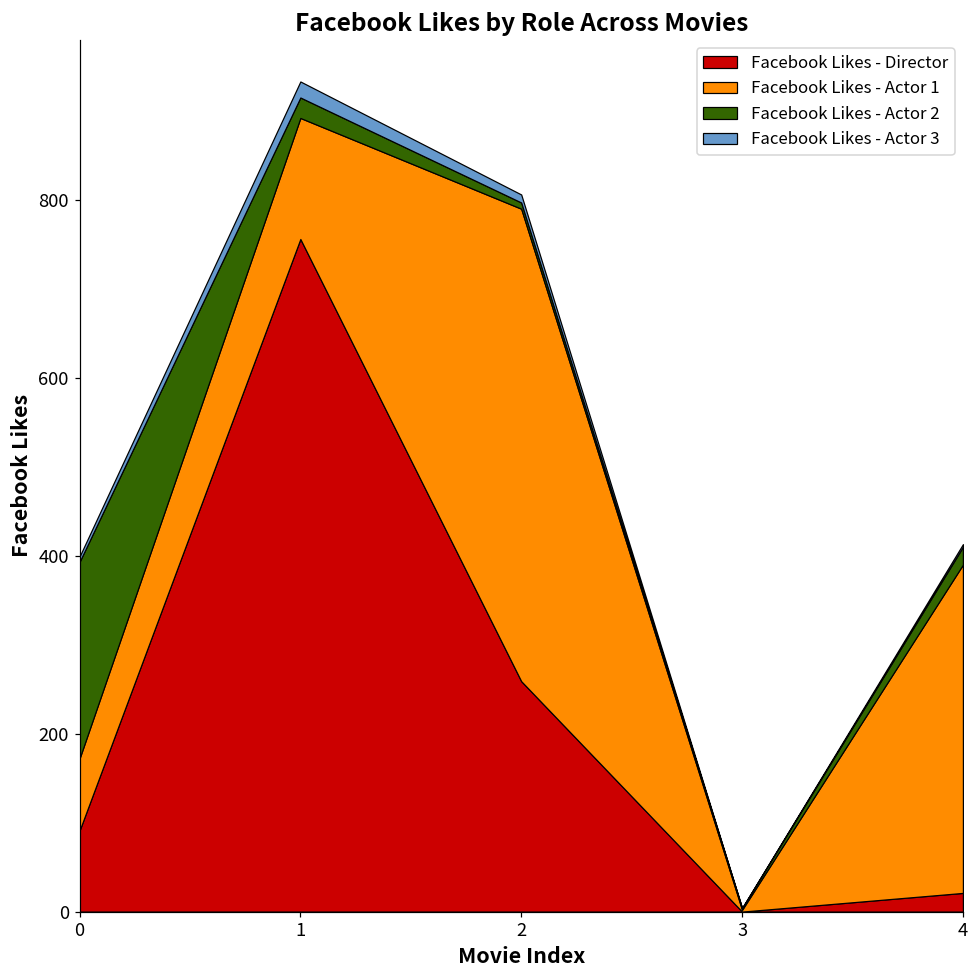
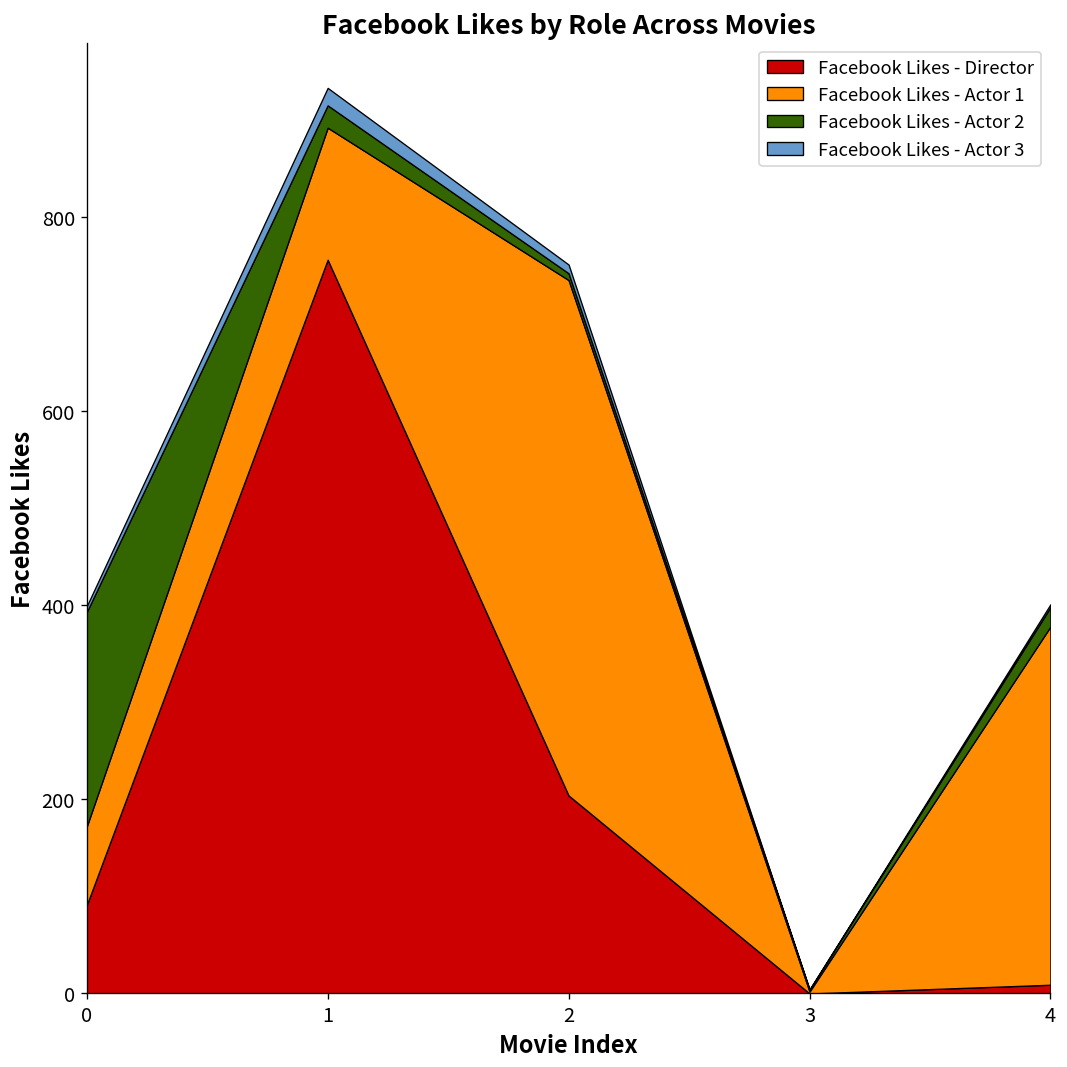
  {
    "Facebook Likes - Director": {
-     "2": 260,
-     "4": 20
+     "2": 200,
+     "4": 10
    },
    "Facebook Likes - Actor 3": {
      "0": 10,
      "1": 20,
      "2": 10
    }
  }
